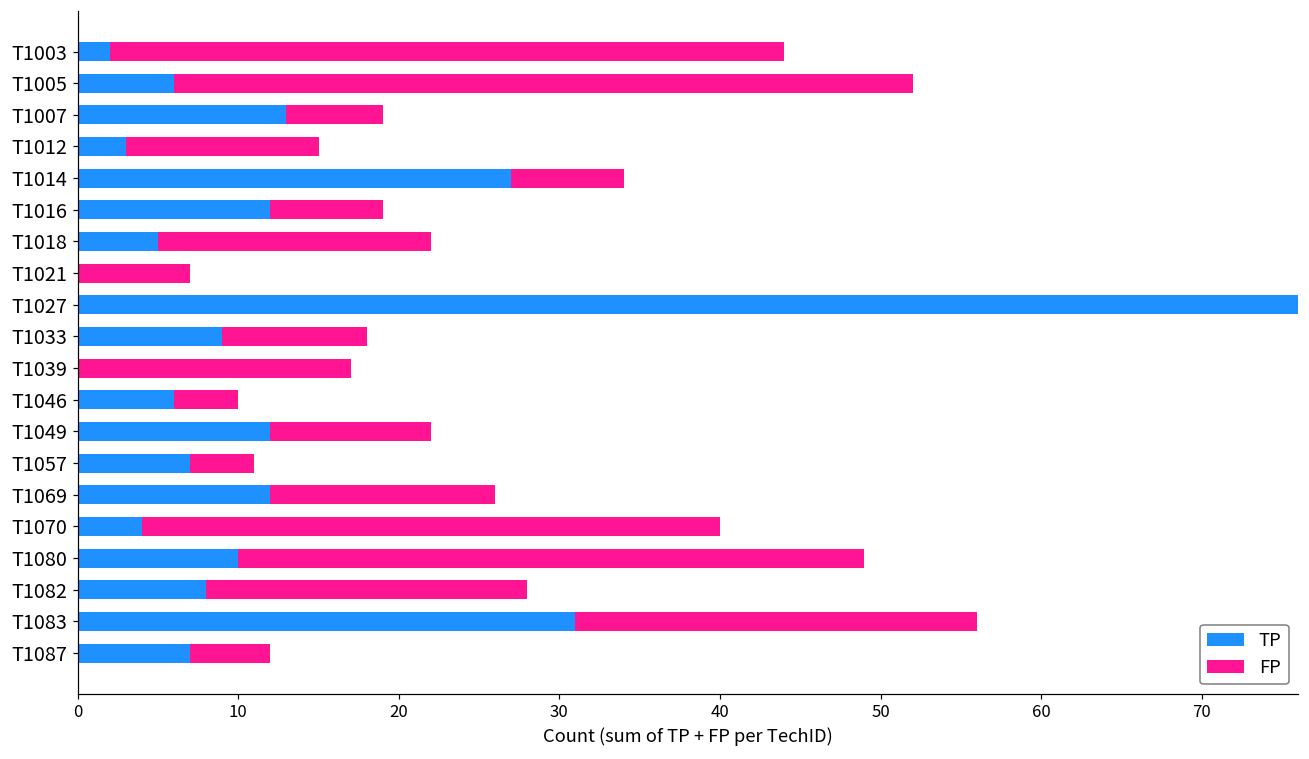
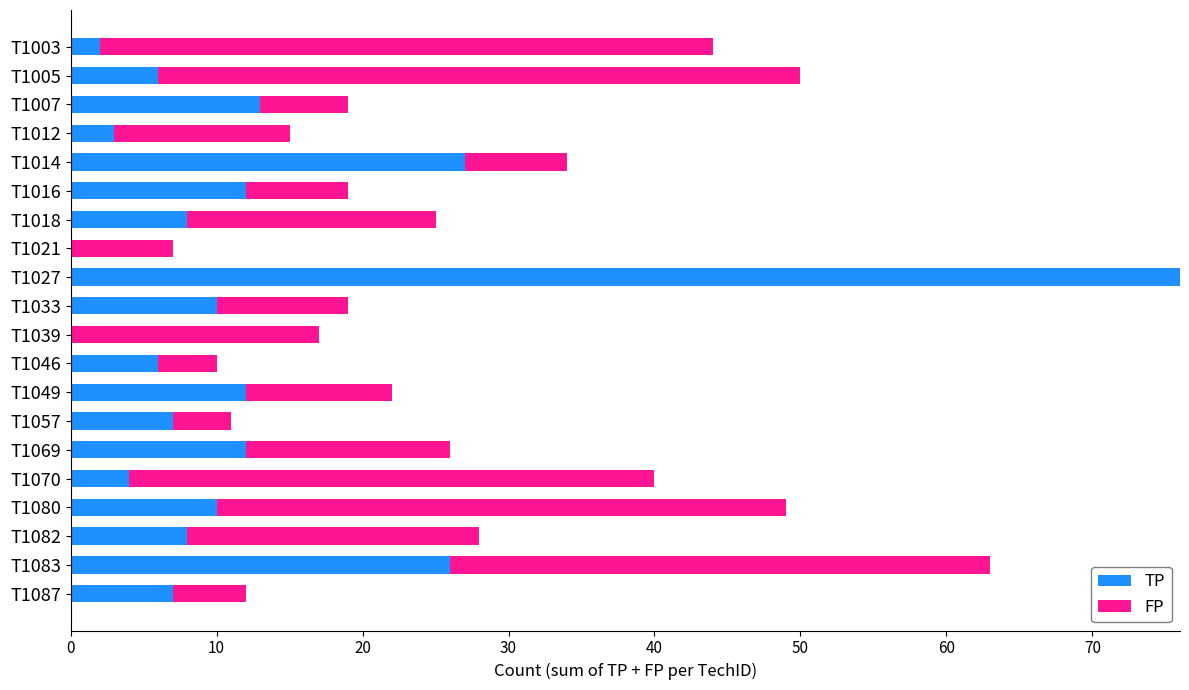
  {
    "TP": {
      "T1003": 2,
      "T1005": 6,
      "T1007": 13,
      "T1012": 3,
      "T1014": 27,
      "T1016": 12,
-     "T1018": 5,
+     "T1018": 8,
      "T1021": 0,
      "T1027": 76,
-     "T1033": 9,
+     "T1033": 10,
      "T1039": 0,
      "T1046": 6,
      "T1049": 12,
      "T1057": 7,
      "T1069": 12,
      "T1070": 4,
      "T1080": 10,
      "T1082": 8,
-     "T1083": 31,
+     "T1083": 26,
      "T1087": 7
    },
    "FP": {
      "T1003": 42,
-     "T1005": 46,
+     "T1005": 44,
      "T1007": 6,
      "T1012": 12,
      "T1014": 7,
      "T1016": 7,
      "T1018": 17,
      "T1021": 7,
      "T1027": 0,
      "T1033": 9,
      "T1039": 17,
      "T1046": 4,
      "T1049": 10,
      "T1057": 4,
      "T1069": 14,
      "T1070": 36,
      "T1080": 39,
      "T1082": 20,
-     "T1083": 25,
+     "T1083": 37,
      "T1087": 5
    }
  }
